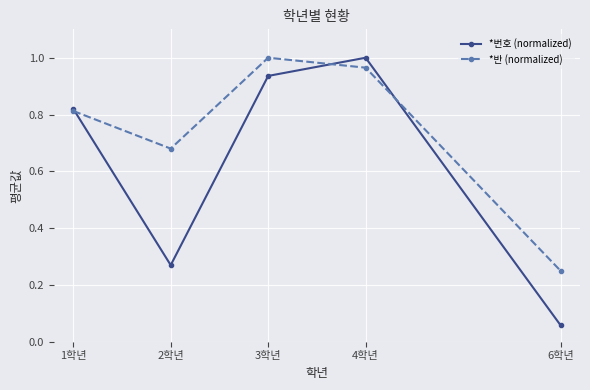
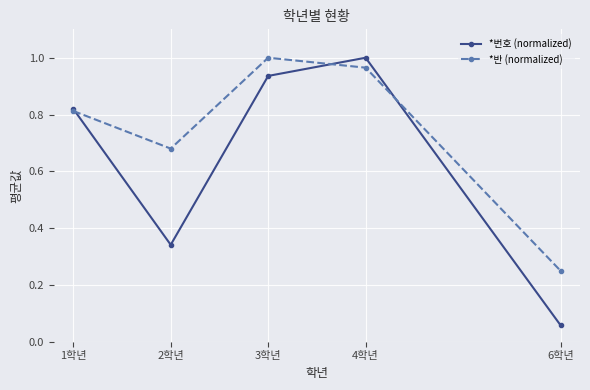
  {
    "*번호 (normalized)": {
-     "2학년": 0.27,
+     "2학년": 0.34,
      "3학년": 0.94,
      "4학년": 1.00,
      "6학년": 0.06
    },
    "*반 (normalized)": {
      "2학년": 0.68,
      "3학년": 1.00,
      "4학년": 0.97,
      "6학년": 0.25
    }
  }
